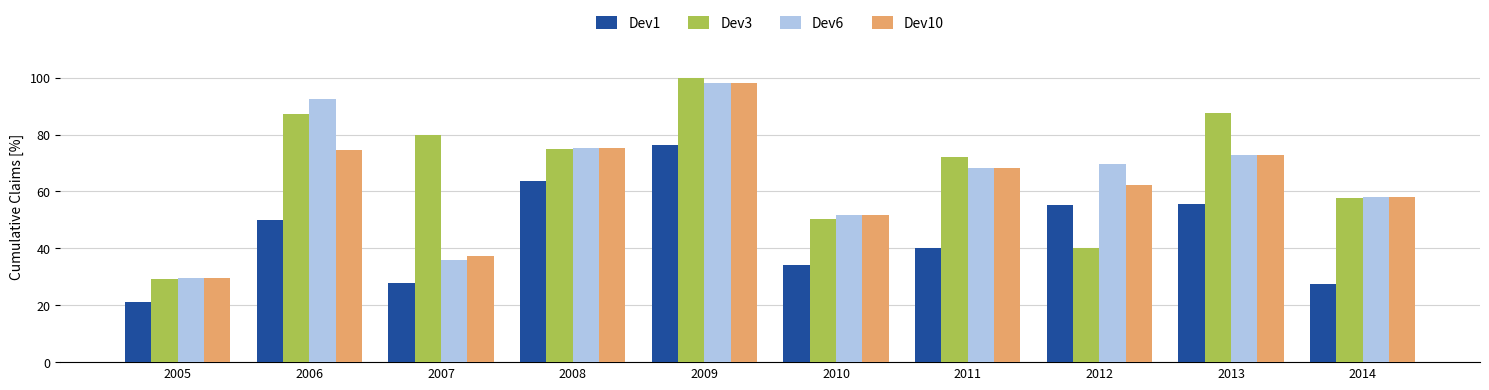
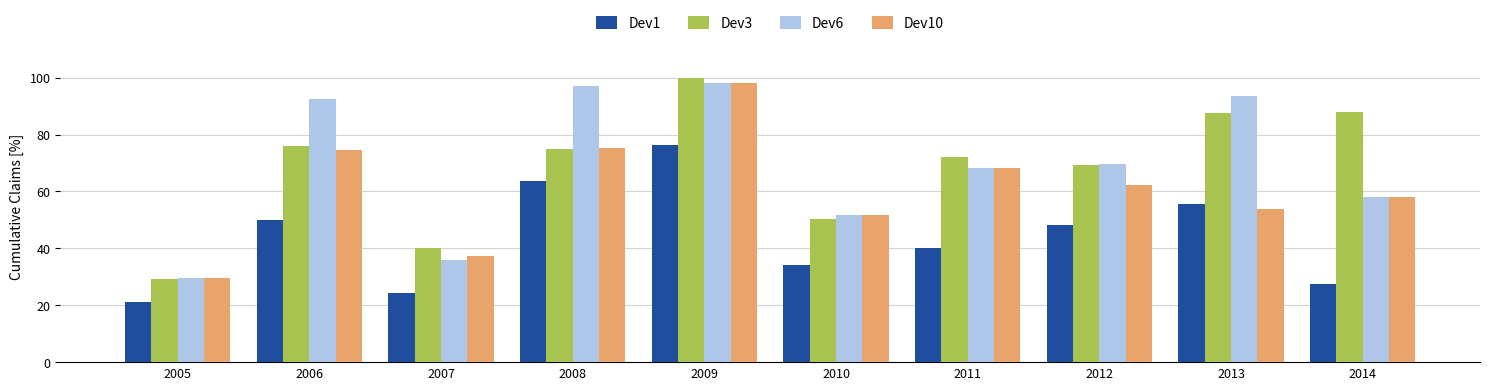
  {
    "Dev1": {
      "2005": 21,
      "2006": 50,
-     "2007": 28,
+     "2007": 24,
      "2008": 64,
      "2009": 76,
      "2010": 34,
      "2011": 40,
-     "2012": 55,
+     "2012": 48,
      "2013": 55,
      "2014": 27
    },
    "Dev3": {
      "2005": 29,
-     "2006": 87,
-     "2007": 80,
+     "2006": 76,
+     "2007": 40,
      "2008": 75,
      "2009": 100,
      "2010": 50,
      "2011": 72,
-     "2012": 40,
+     "2012": 69,
      "2013": 88,
-     "2014": 58
+     "2014": 88
    },
    "Dev6": {
      "2005": 29,
      "2006": 92,
      "2007": 36,
-     "2008": 75,
+     "2008": 97,
      "2009": 98,
      "2010": 52,
      "2011": 68,
      "2012": 70,
-     "2013": 73,
+     "2013": 94,
      "2014": 58
    },
    "Dev10": {
      "2005": 29,
      "2006": 75,
      "2007": 37,
      "2008": 75,
      "2009": 98,
      "2010": 52,
      "2011": 68,
      "2012": 62,
-     "2013": 73,
+     "2013": 54,
      "2014": 58
    }
  }
